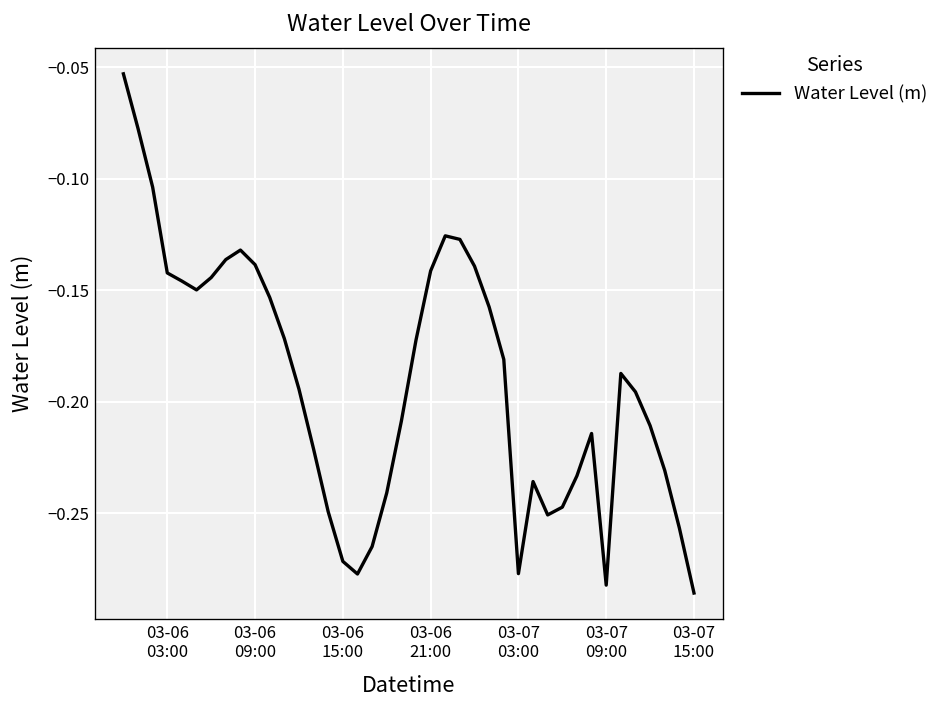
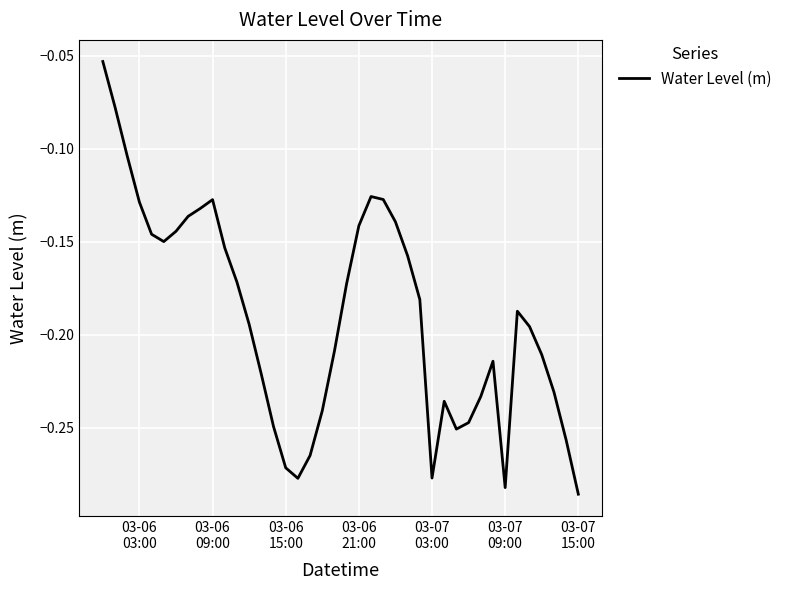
  {
-   "03-06 03:00": -0.142,
-   "03-06 09:00": -0.139,
+   "03-06 03:00": -0.129,
+   "03-06 09:00": -0.127,
    "03-06 15:00": -0.272,
    "03-06 21:00": -0.141,
    "03-07 03:00": -0.277,
    "03-07 09:00": -0.282,
    "03-07 15:00": -0.286
  }
